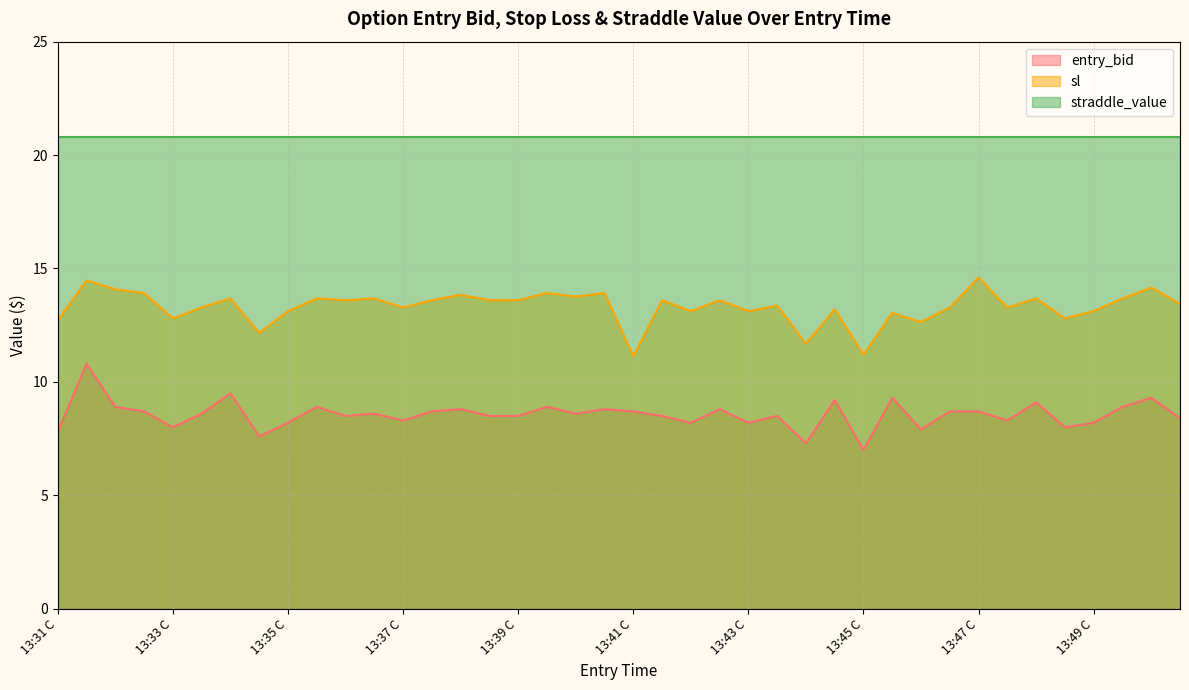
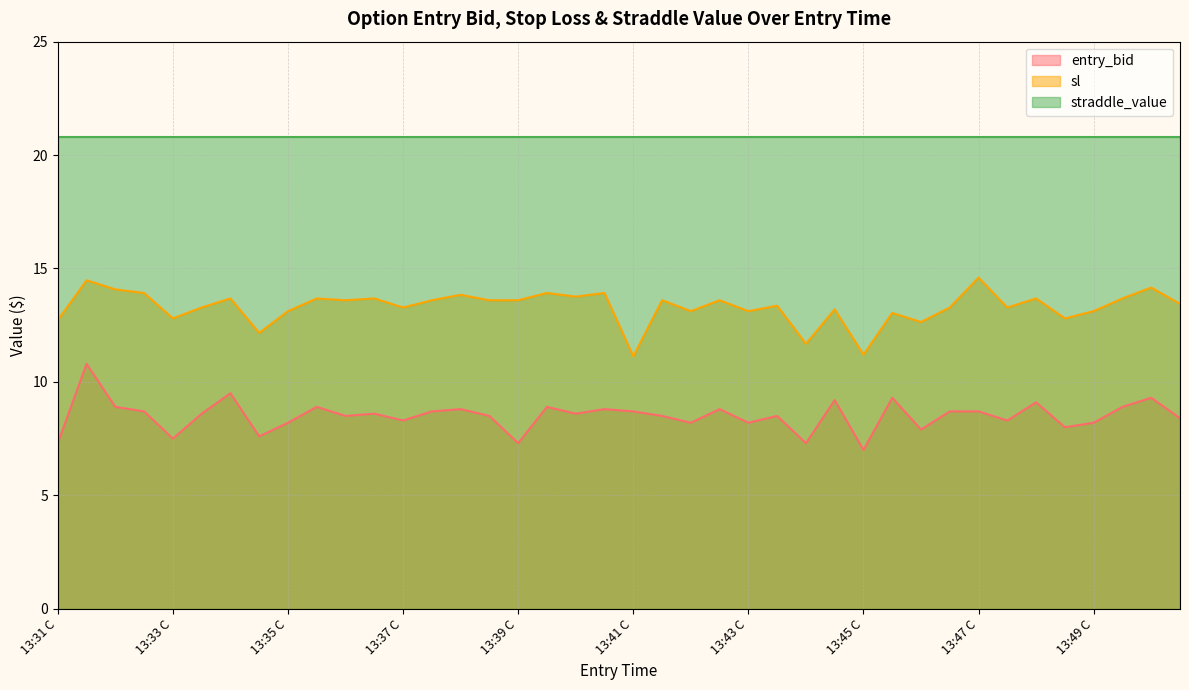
  {
    "entry_bid": {
-     "13:31 C": 7.8,
-     "13:33 C": 8.0,
+     "13:31 C": 7.3,
+     "13:33 C": 7.5,
      "13:35 C": 8.2,
      "13:37 C": 8.3,
-     "13:39 C": 8.5,
+     "13:39 C": 7.3,
      "13:41 C": 8.7,
      "13:43 C": 8.2,
      "13:45 C": 7.0,
      "13:47 C": 8.7,
      "13:49 C": 8.2
    },
    "sl": {
      "13:31 C": 12.7,
      "13:33 C": 12.8,
      "13:35 C": 13.1,
      "13:37 C": 13.3,
      "13:39 C": 13.6,
      "13:41 C": 11.1,
      "13:43 C": 13.1,
      "13:45 C": 11.2,
      "13:47 C": 14.6,
      "13:49 C": 13.1
    },
    "straddle_value": {
      "13:31 C": 20.8,
      "13:33 C": 20.8,
      "13:35 C": 20.8,
      "13:37 C": 20.8,
      "13:39 C": 20.8,
      "13:41 C": 20.8,
      "13:43 C": 20.8,
      "13:45 C": 20.8,
      "13:47 C": 20.8,
      "13:49 C": 20.8
    }
  }
